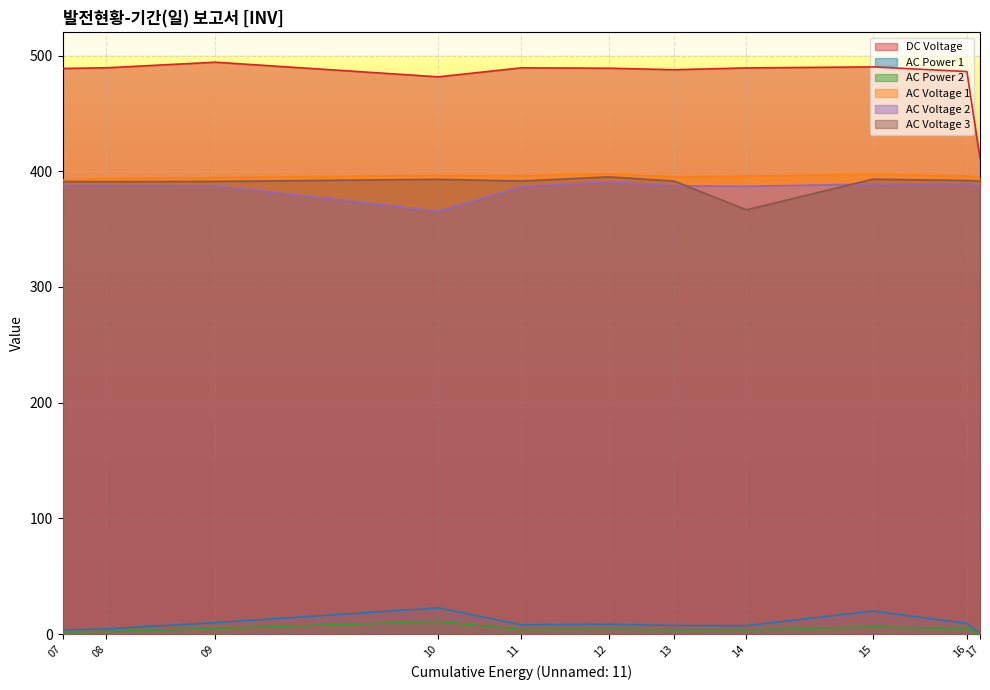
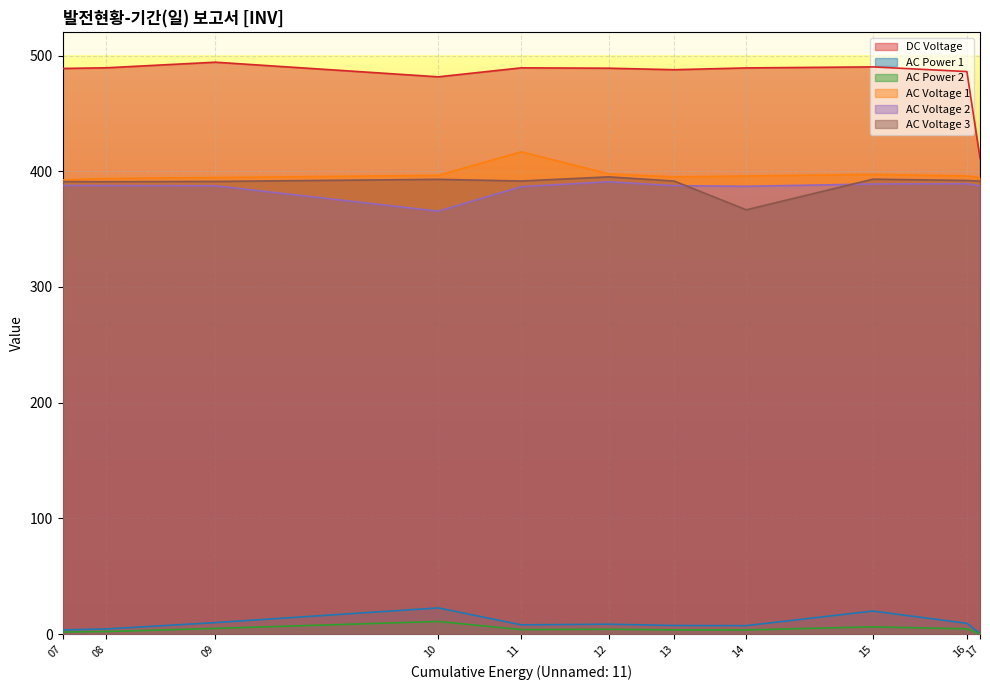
  {
    "DC Voltage": {
      "07": 489,
      "08": 489,
      "09": 494,
      "10": 482,
      "11": 489,
      "12": 489,
      "13": 488,
      "14": 489,
      "17": 411
    },
    "AC Power 1": {
      "09": 10,
      "10": 23,
      "11": 8,
      "12": 9,
      "13": 8,
      "14": 7,
      "15": 20,
      "16": 9
    },
    "AC Power 2": {
      "09": 5,
      "10": 11,
      "11": 4,
      "12": 4,
      "13": 4,
      "14": 4,
      "15": 6,
      "16": 5
    },
    "AC Voltage 1": {
      "08": 394,
      "09": 395,
      "10": 396,
-     "11": 396,
+     "11": 417,
      "12": 398,
      "13": 395,
      "14": 396,
      "15": 397,
      "16": 396,
      "17": 394
    },
    "AC Voltage 2": {
      "07": 388,
      "08": 388,
      "09": 387,
      "10": 366,
      "11": 387,
      "12": 391,
      "13": 388,
      "14": 387,
      "15": 389,
      "16": 389,
      "17": 387
    },
    "AC Voltage 3": {
      "08": 391,
      "09": 391,
      "10": 393,
      "11": 392,
      "12": 395,
      "13": 392,
      "14": 367,
      "15": 393,
      "16": 392,
      "17": 391
    }
  }
